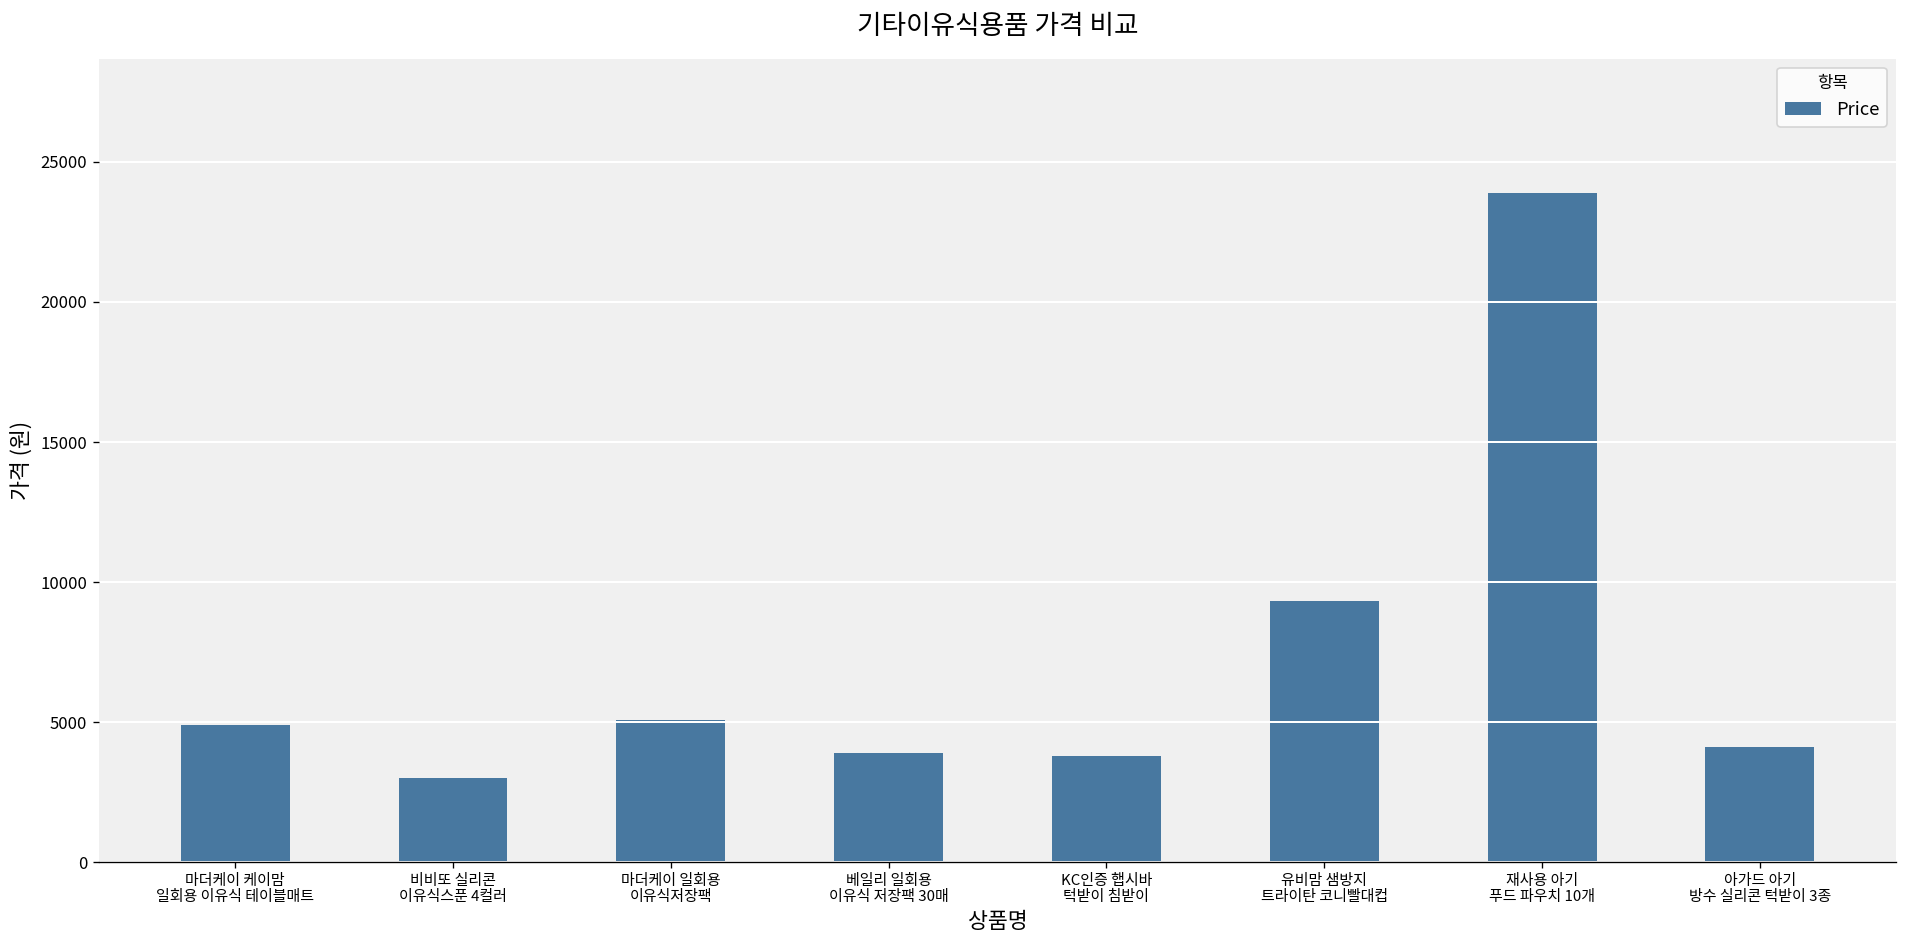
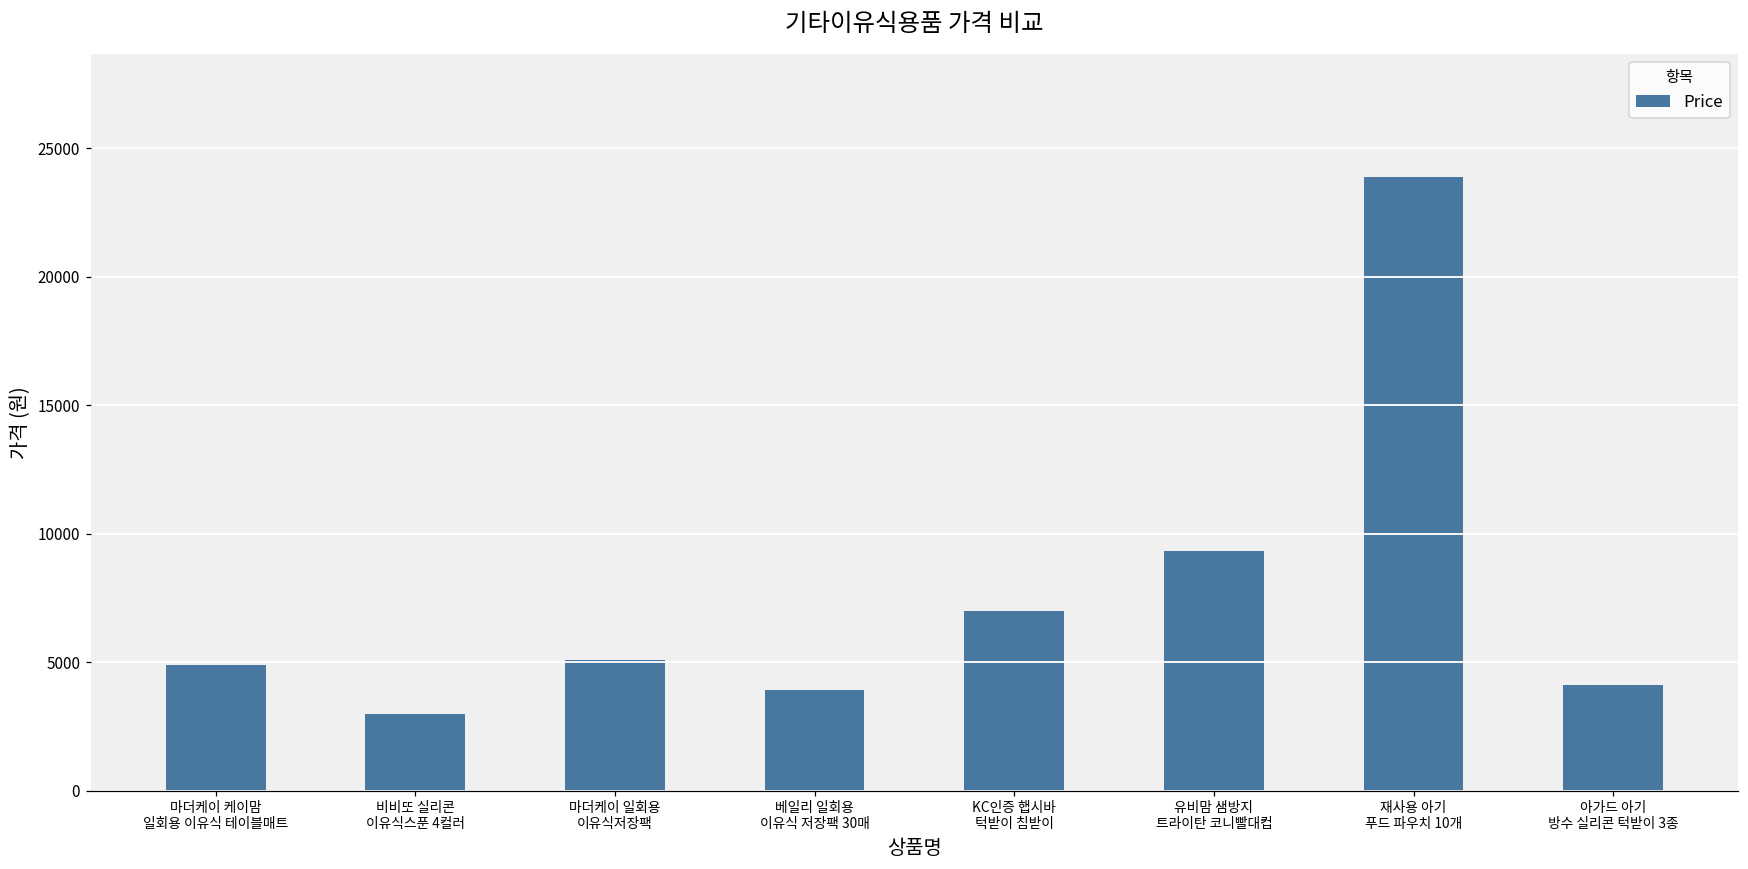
  {
    "마더케이 케이맘 일회용 이유식 테이블매트": 4900,
    "비비또 실리콘 이유식스푼 4컬러": 3000,
    "마더케이 일회용 이유식저장팩": 5100,
    "베일리 일회용 이유식 저장팩 30매": 3900,
-   "KC인증 햅시바 턱받이 침받이": 3800,
+   "KC인증 햅시바 턱받이 침받이": 7000,
    "유비맘 샘방지 트라이탄 코니빨대컵": 9300,
    "재사용 아기 푸드 파우치 10개": 23900,
    "아가드 아기 방수 실리콘 턱받이 3종": 4100
  }
